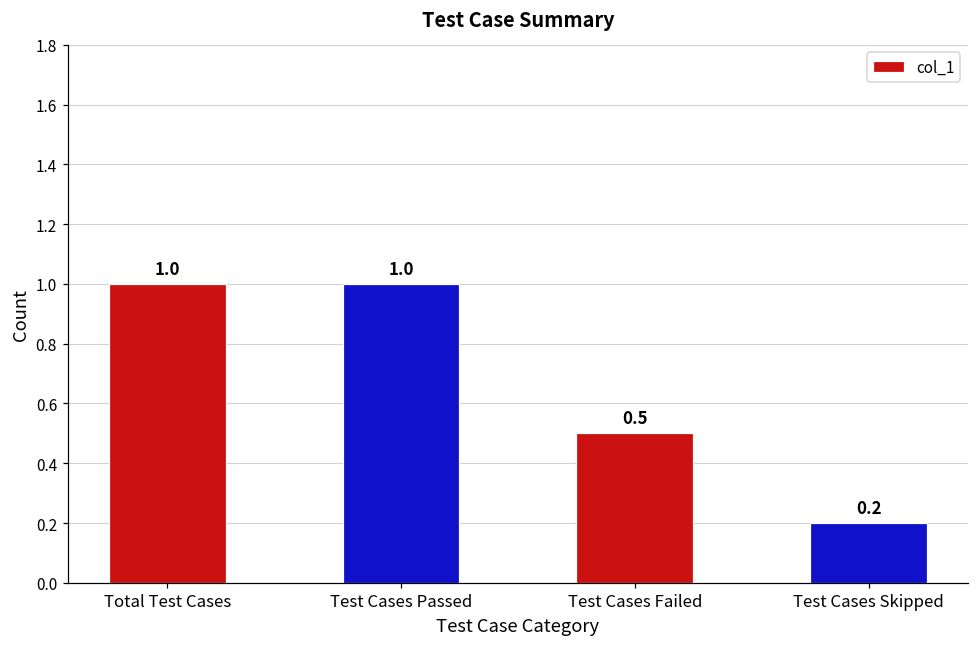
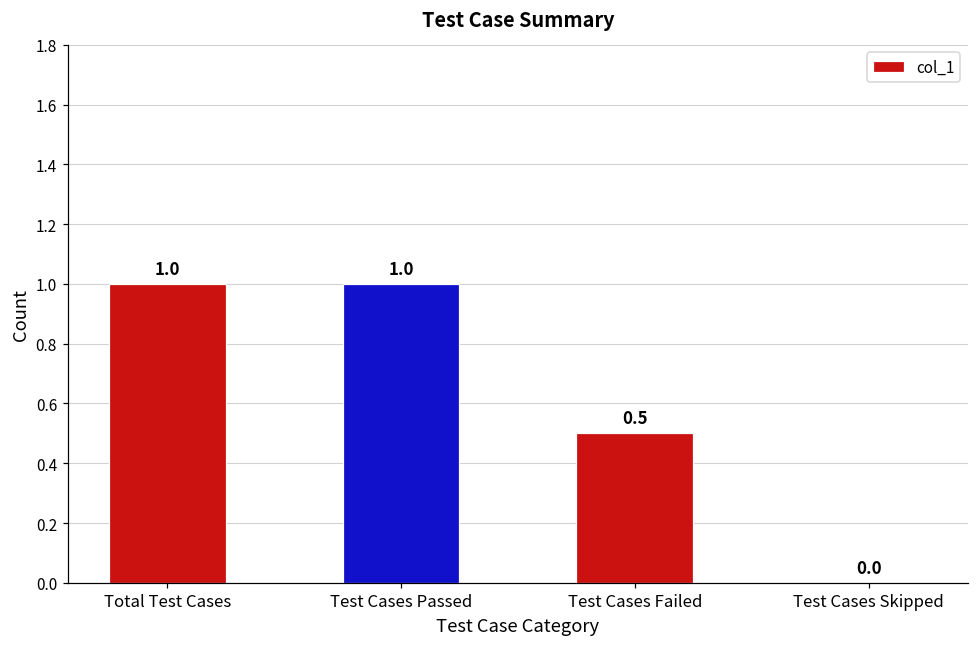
  {
    "Total Test Cases": 1.0,
    "Test Cases Passed": 1.0,
    "Test Cases Failed": 0.5,
-   "Test Cases Skipped": 0.2
+   "Test Cases Skipped": 0.0
  }
